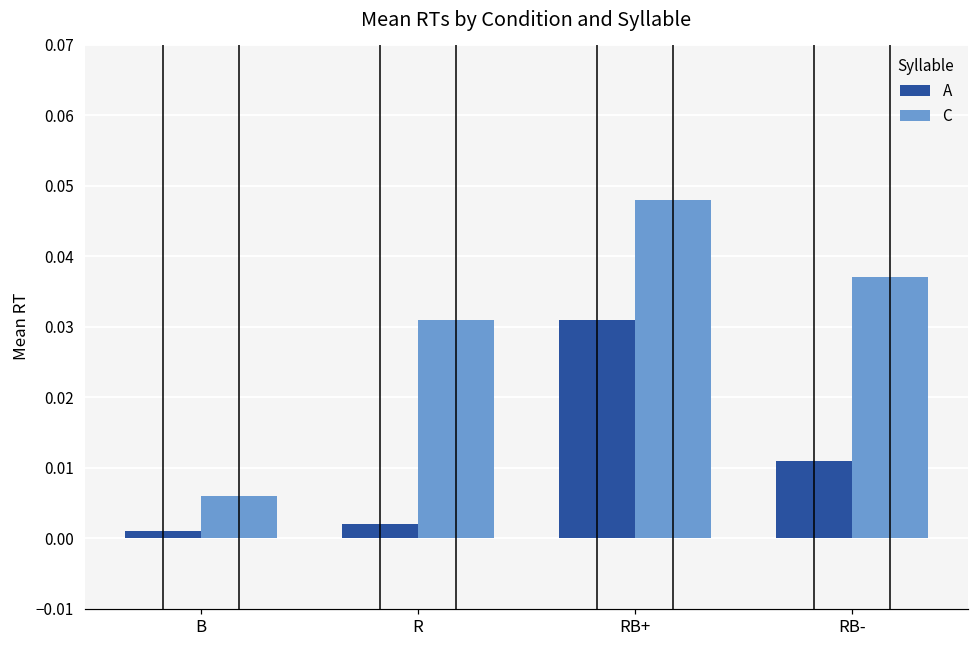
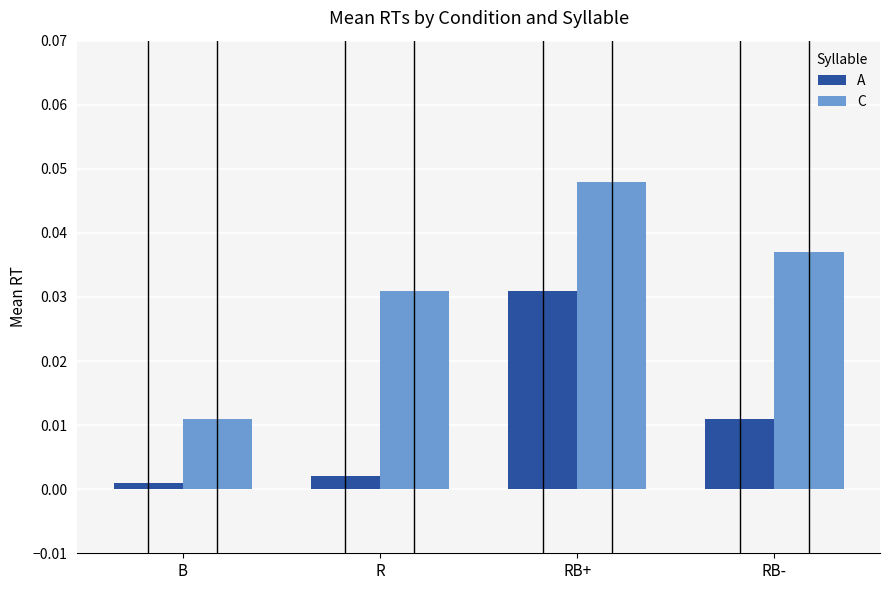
  {
    "C": {
-     "B": 0.006,
+     "B": 0.011,
      "R": 0.031,
      "RB+": 0.048,
      "RB-": 0.037
    }
  }
